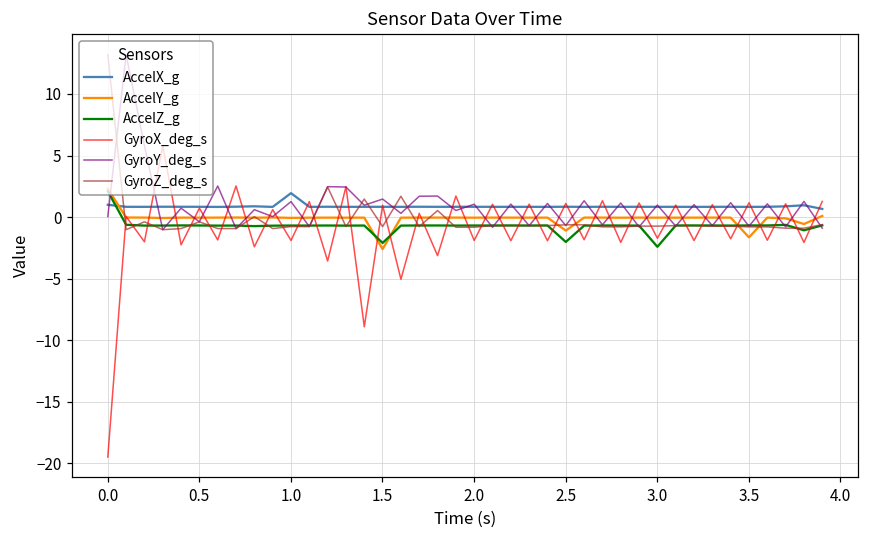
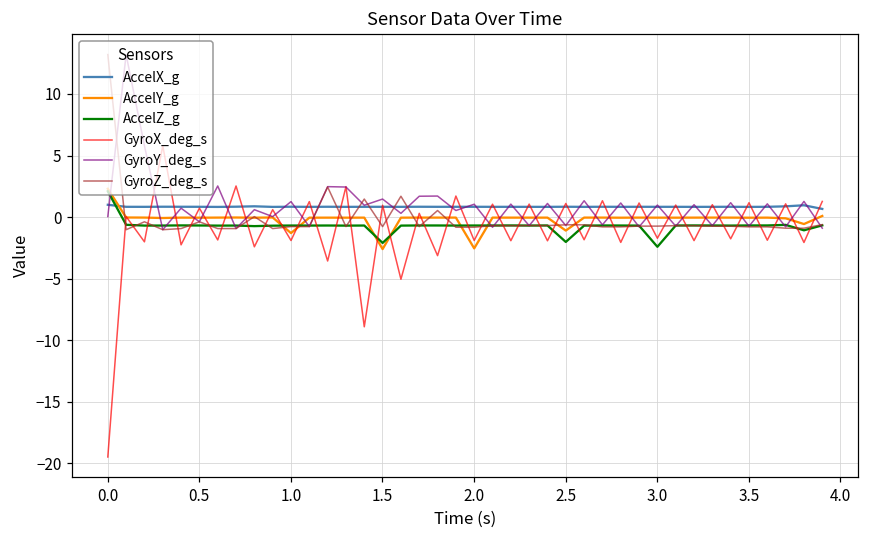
  {
    "AccelX_g": {
      "0.0": 1.0,
-     "1.0": 1.9,
+     "1.0": 0.8,
      "2.5": 0.8,
      "3.5": 0.8
    },
    "AccelY_g": {
      "0.5": 0.0,
-     "1.0": -0.1,
+     "1.0": -1.3,
      "1.5": -2.6,
-     "2.0": 0.0,
+     "2.0": -2.5,
      "2.5": -1.1,
      "3.0": 0.0,
-     "3.5": -1.6
+     "3.5": 0.0
    },
    "AccelZ_g": {
      "0.5": -0.7,
      "1.5": -2.1,
      "2.5": -2.0,
      "3.0": -2.4
    },
    "GyroX_deg_s": {
      "0.0": -19.5,
      "1.0": -1.9,
      "2.0": -1.9,
      "2.5": 1.1,
      "3.0": -1.7,
      "3.5": 1.2
    },
    "GyroY_deg_s": {
      "0.0": 0.0,
      "1.0": 1.3,
      "1.5": 1.5
    },
    "GyroZ_deg_s": {
      "1.5": -0.8,
      "3.0": -0.7
    }
  }
